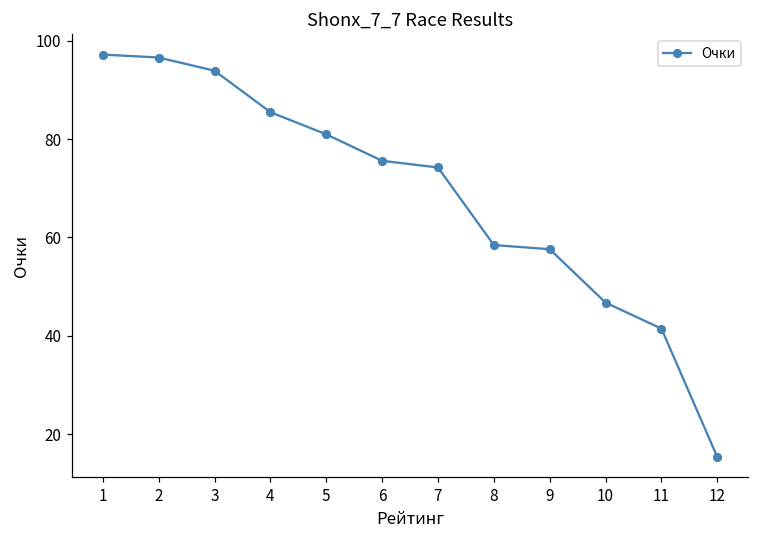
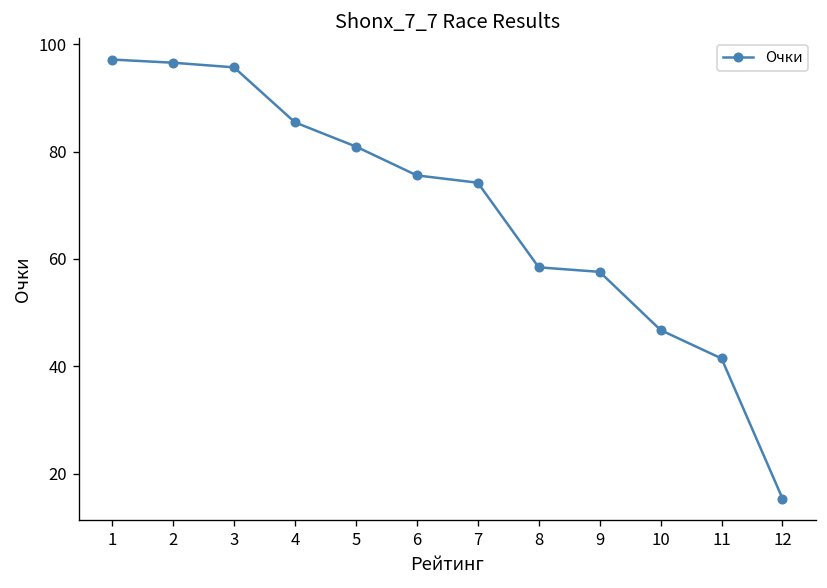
  {
    "1": 97,
    "2": 97,
-   "3": 94,
+   "3": 96,
    "4": 85,
    "5": 81,
    "6": 76,
    "7": 74,
    "8": 58,
    "9": 58,
    "10": 47,
    "11": 41,
    "12": 15
  }
